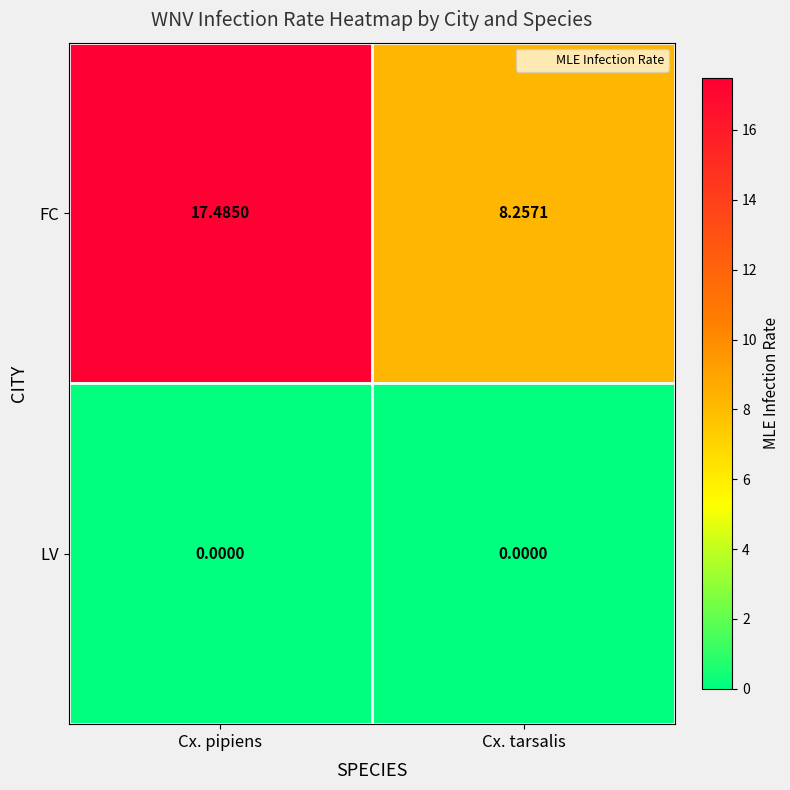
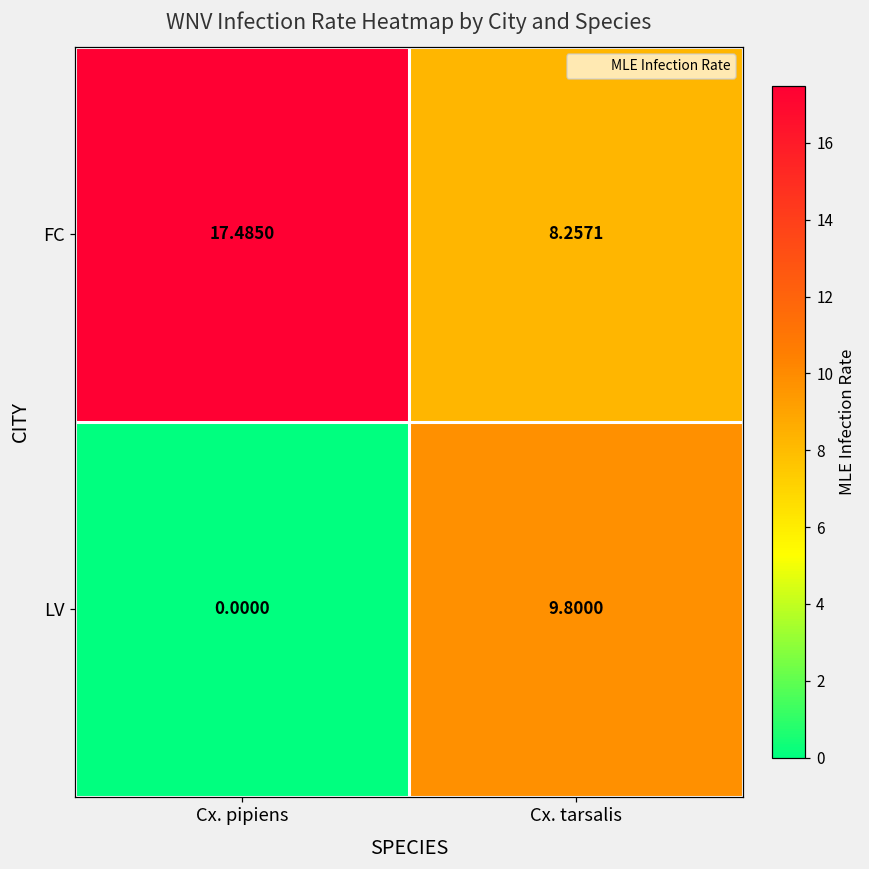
  {
    "FC": {
      "Cx. pipiens": 17.4850,
      "Cx. tarsalis": 8.2571
    },
    "LV": {
      "Cx. pipiens": 0.0000,
-     "Cx. tarsalis": 0.0000
+     "Cx. tarsalis": 9.8000
    }
  }
